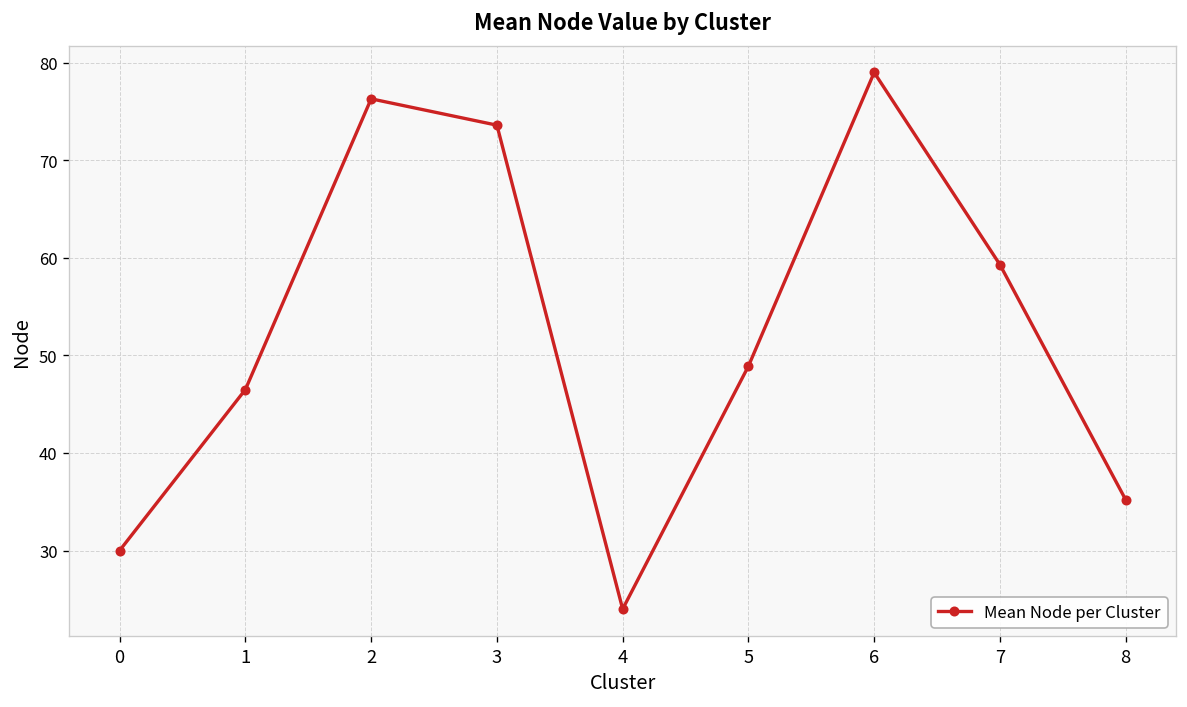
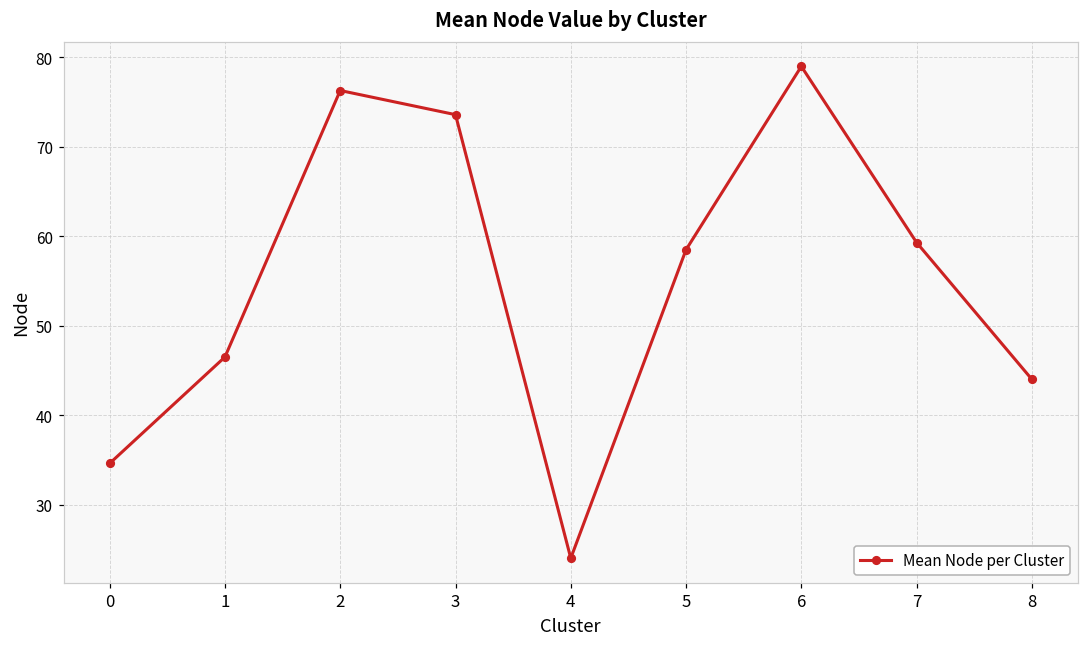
  {
-   "0": 30,
+   "0": 35,
    "1": 47,
    "2": 76,
    "3": 74,
    "4": 24,
-   "5": 49,
+   "5": 59,
    "6": 79,
    "7": 59,
-   "8": 35
+   "8": 44
  }
